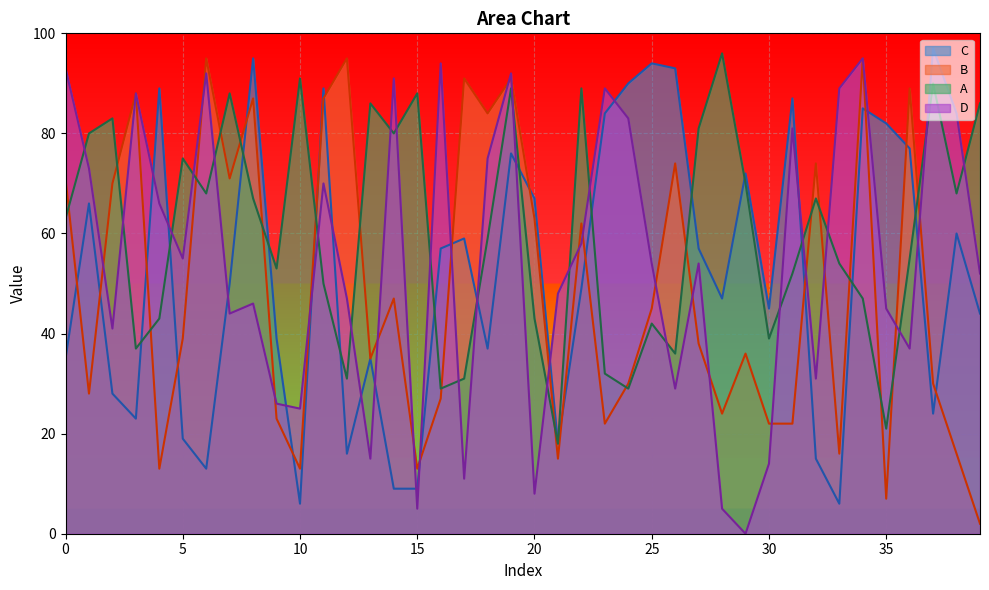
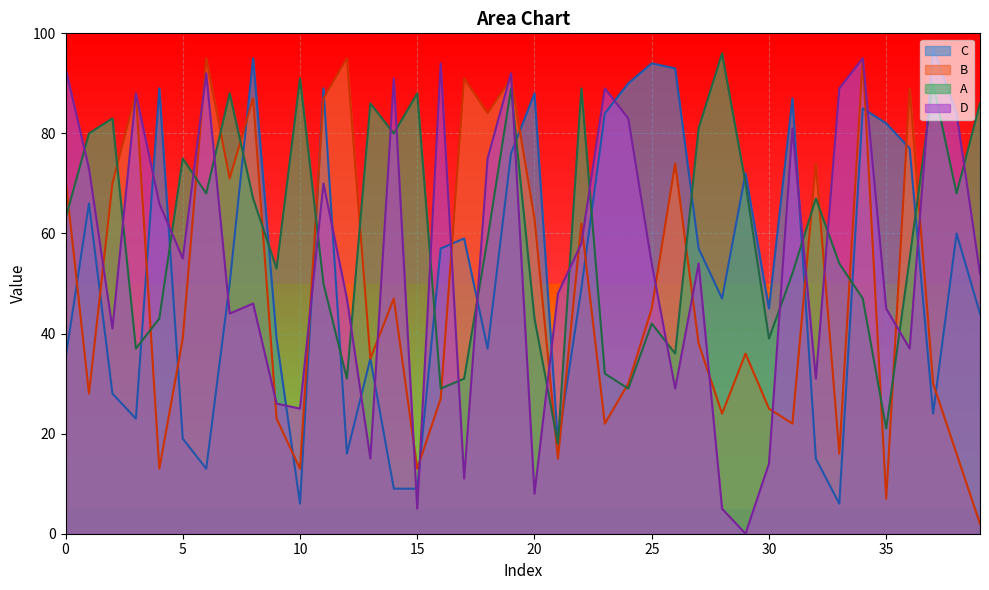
  {
    "C": {
      "0": 35,
      "5": 19,
      "10": 6,
      "15": 9,
-     "20": 67,
+     "20": 88,
      "25": 94,
      "30": 45,
      "35": 82
    },
    "B": {
      "0": 71,
      "5": 39,
      "10": 13,
      "15": 13,
      "20": 63,
      "25": 45,
-     "30": 22,
+     "30": 25,
      "35": 7
    },
    "A": {
      "0": 63,
      "5": 75,
      "10": 91,
      "15": 88,
      "20": 43,
      "25": 42,
      "30": 39,
      "35": 21
    },
    "D": {
      "0": 93,
      "5": 55,
      "10": 25,
      "15": 5,
      "20": 8,
      "25": 54,
      "30": 14,
      "35": 45
    }
  }
